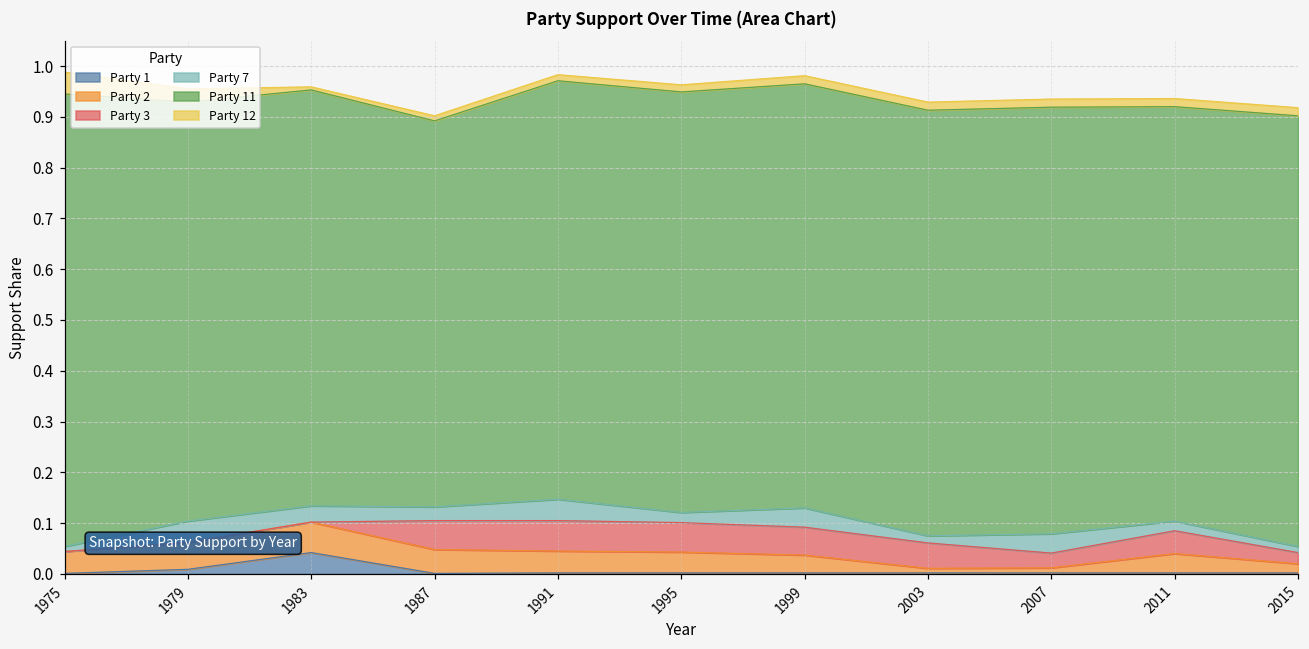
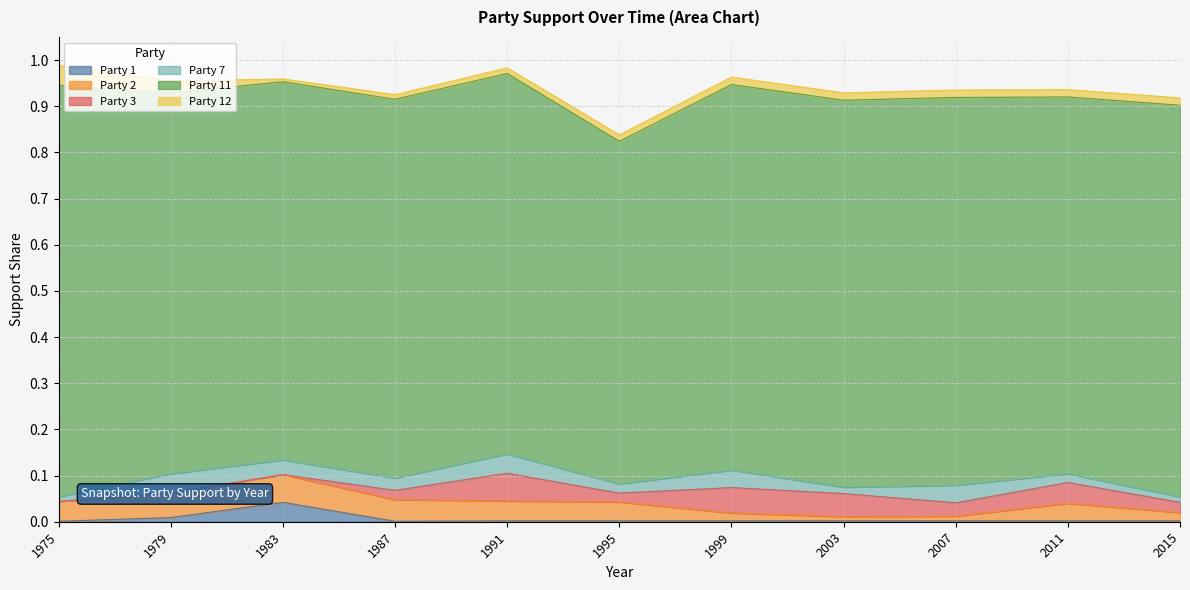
  {
    "Party 1": {
      "1975": 0.00,
      "1979": 0.01,
      "1983": 0.04,
      "1987": 0.00,
      "1991": 0.00,
      "1995": 0.00,
      "1999": 0.00,
      "2003": 0.00,
      "2007": 0.00,
      "2011": 0.00,
      "2015": 0.00
    },
    "Party 2": {
      "1987": 0.05,
      "1991": 0.04,
      "1995": 0.04,
-     "1999": 0.04,
+     "1999": 0.02,
      "2003": 0.01,
      "2007": 0.01,
      "2011": 0.04,
      "2015": 0.02
    },
    "Party 3": {
-     "1987": 0.06,
+     "1987": 0.02,
      "1991": 0.06,
-     "1995": 0.06,
+     "1995": 0.02,
      "1999": 0.05,
      "2003": 0.05,
      "2007": 0.03,
      "2011": 0.04,
      "2015": 0.02
    },
    "Party 7": {
      "1975": 0.01,
      "1979": 0.04,
      "1983": 0.03,
      "1987": 0.03,
      "1991": 0.04,
      "1995": 0.02,
      "1999": 0.04,
      "2003": 0.01,
      "2007": 0.04,
      "2011": 0.02,
      "2015": 0.01
    },
    "Party 11": {
      "1975": 0.89,
      "1983": 0.82,
-     "1987": 0.76,
+     "1987": 0.82,
      "1991": 0.82,
-     "1995": 0.83,
+     "1995": 0.74,
      "1999": 0.84,
      "2003": 0.84,
      "2007": 0.84,
      "2011": 0.82,
      "2015": 0.85
    },
    "Party 12": {
      "1975": 0.04,
      "1983": 0.01,
      "1987": 0.01,
      "1991": 0.01,
      "1995": 0.01,
      "1999": 0.02,
      "2003": 0.02,
      "2007": 0.02,
      "2011": 0.02,
      "2015": 0.02
    }
  }
